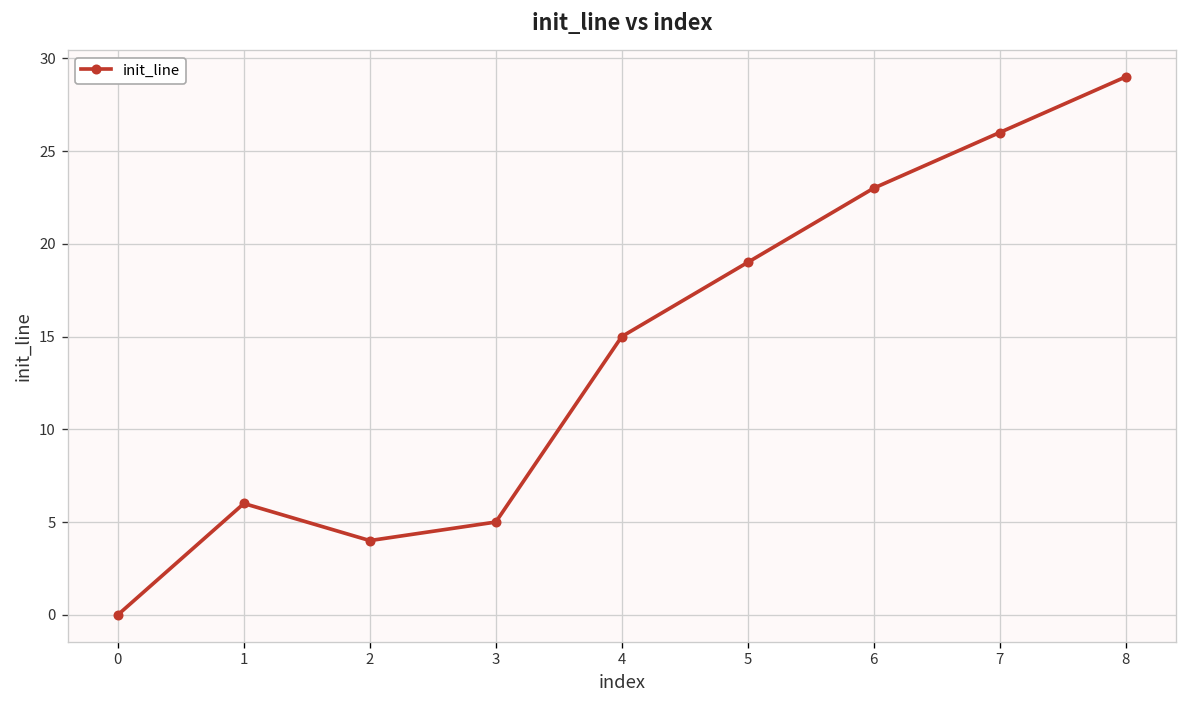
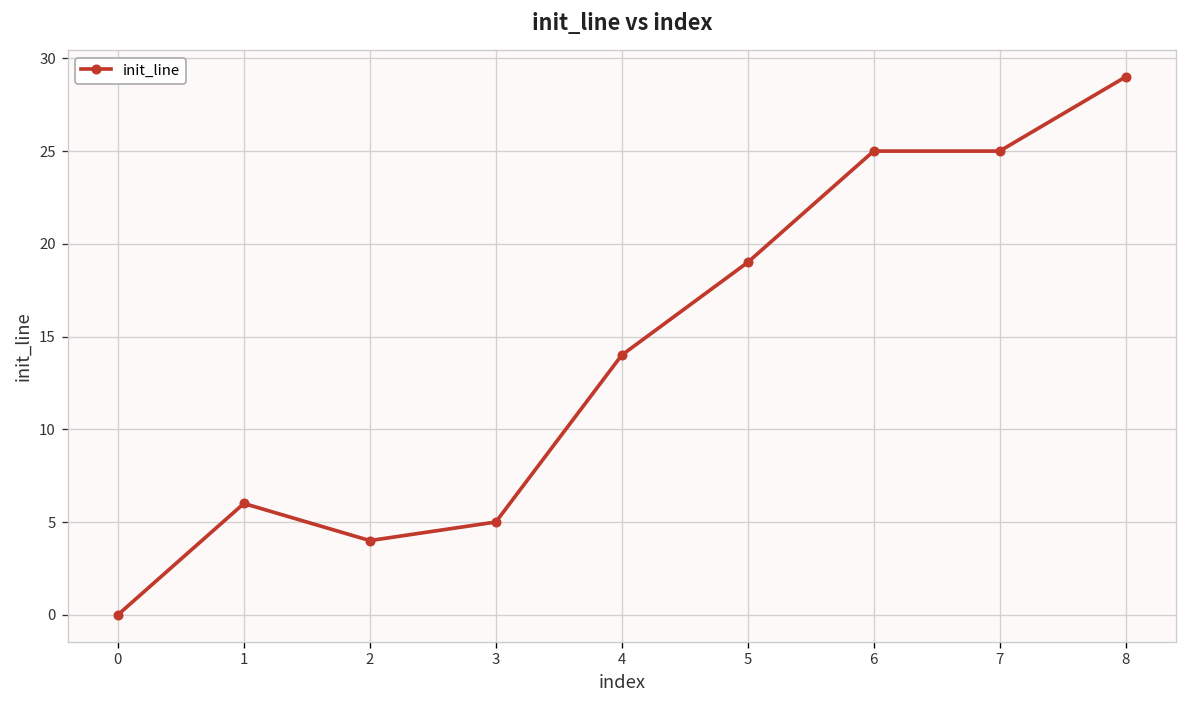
  {
    "0": 0,
    "1": 6,
    "2": 4,
    "3": 5,
-   "4": 15,
+   "4": 14,
    "5": 19,
-   "6": 23,
-   "7": 26,
+   "6": 25,
+   "7": 25,
    "8": 29
  }
